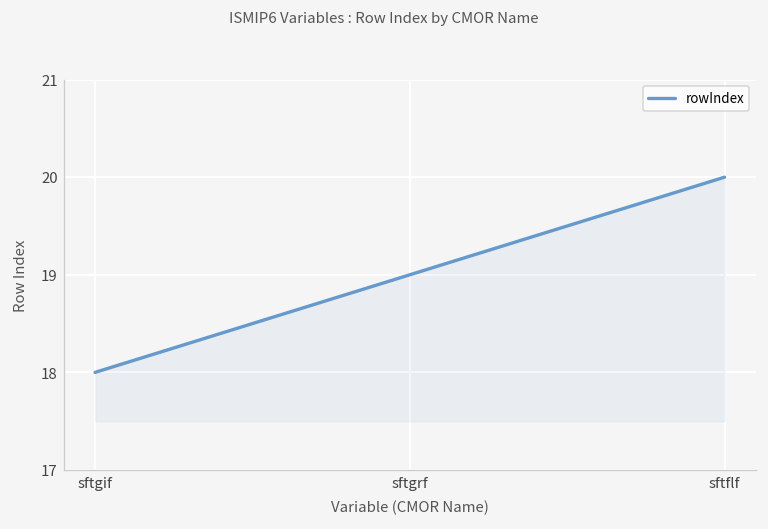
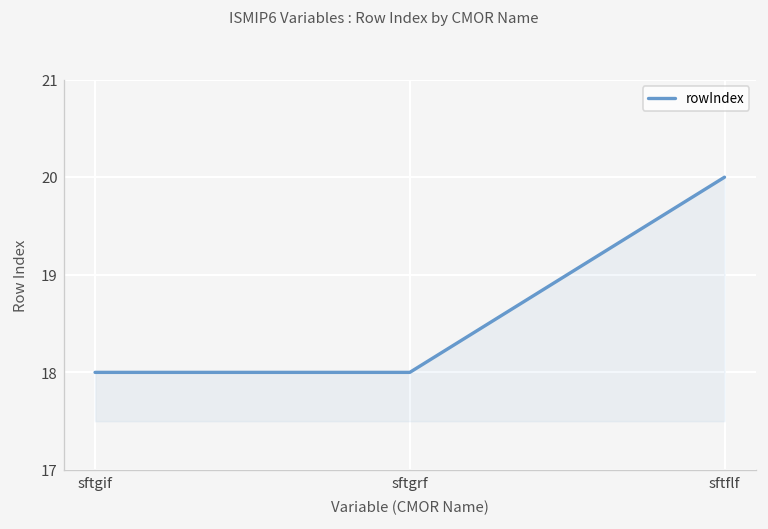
  {
    "sftgif": 18,
-   "sftgrf": 19,
+   "sftgrf": 18,
    "sftflf": 20
  }
